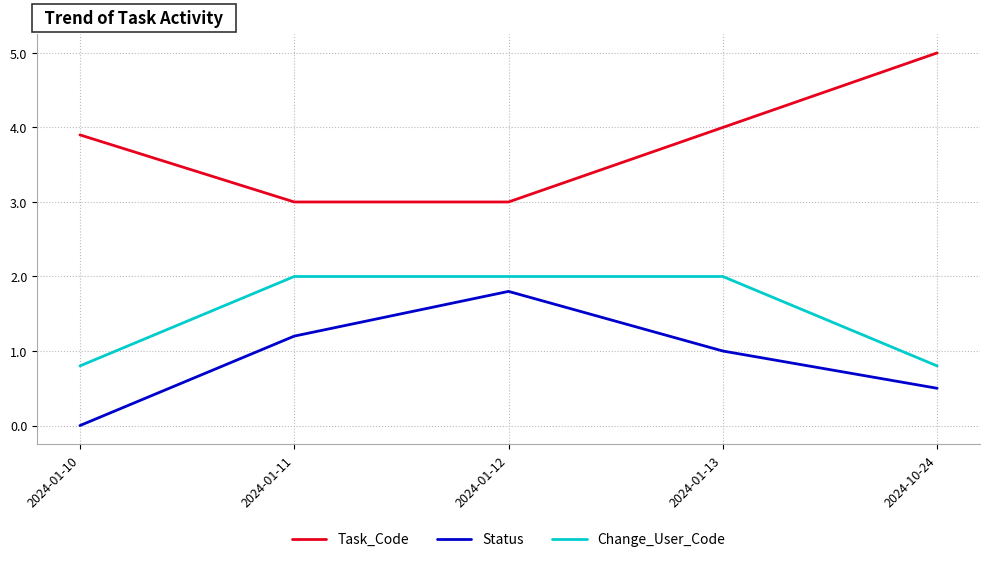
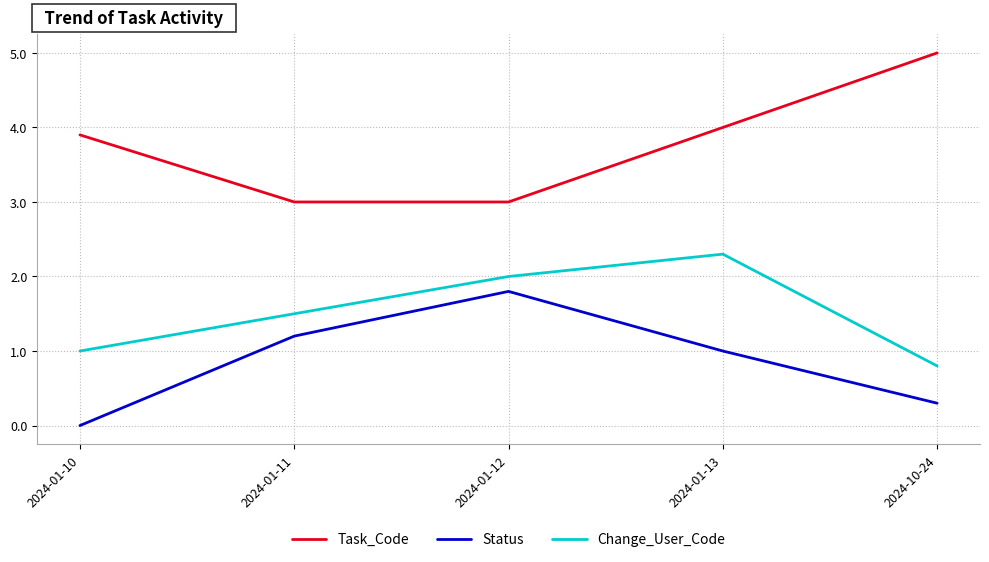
  {
    "Task_Code": {
      "2024-01-10": 3.9,
      "2024-01-11": 3.0,
      "2024-01-12": 3.0,
      "2024-01-13": 4.0,
      "2024-10-24": 5.0
    },
    "Status": {
      "2024-01-10": 0.0,
      "2024-01-11": 1.2,
      "2024-01-12": 1.8,
      "2024-01-13": 1.0,
-     "2024-10-24": 0.5
+     "2024-10-24": 0.3
    },
    "Change_User_Code": {
-     "2024-01-10": 0.8,
-     "2024-01-11": 2.0,
+     "2024-01-10": 1.0,
+     "2024-01-11": 1.5,
      "2024-01-12": 2.0,
-     "2024-01-13": 2.0,
+     "2024-01-13": 2.3,
      "2024-10-24": 0.8
    }
  }
